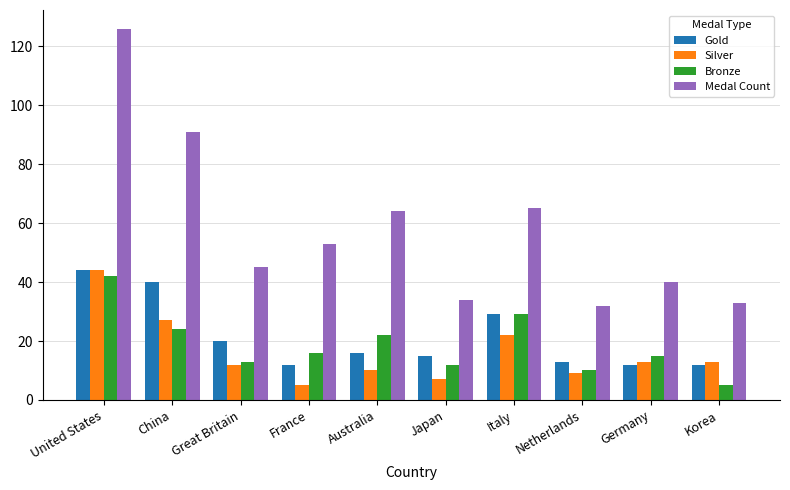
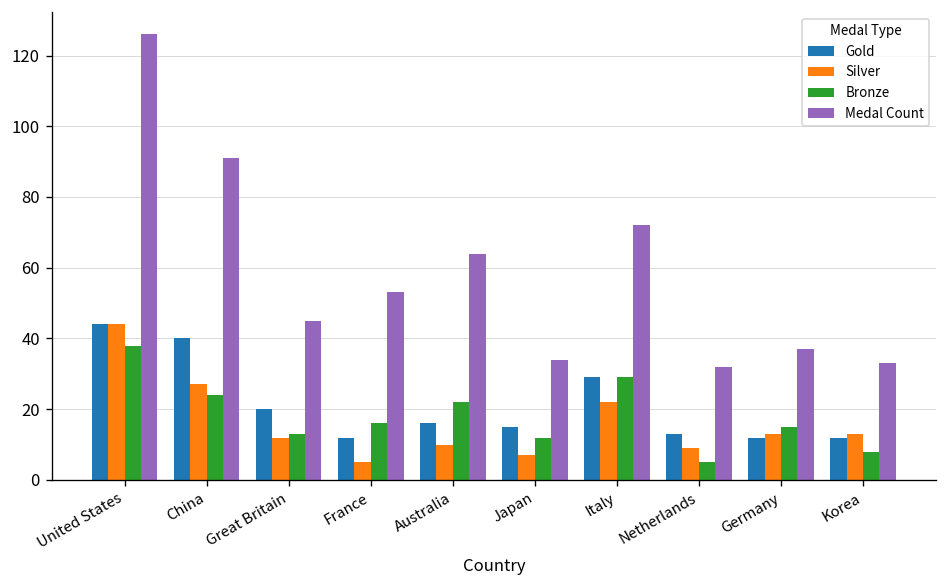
  {
    "Gold": {
      "United States": 44,
      "China": 40,
      "Great Britain": 20,
      "France": 12,
      "Australia": 16,
      "Japan": 15,
      "Italy": 29,
      "Netherlands": 13,
      "Germany": 12,
      "Korea": 12
    },
    "Silver": {
      "United States": 44,
      "China": 27,
      "Great Britain": 12,
      "France": 5,
      "Australia": 10,
      "Japan": 7,
      "Italy": 22,
      "Netherlands": 9,
      "Germany": 13,
      "Korea": 13
    },
    "Bronze": {
-     "United States": 42,
+     "United States": 38,
      "China": 24,
      "Great Britain": 13,
      "France": 16,
      "Australia": 22,
      "Japan": 12,
      "Italy": 29,
-     "Netherlands": 10,
+     "Netherlands": 5,
      "Germany": 15,
-     "Korea": 5
+     "Korea": 8
    },
    "Medal Count": {
      "United States": 126,
      "China": 91,
      "Great Britain": 45,
      "France": 53,
      "Australia": 64,
      "Japan": 34,
-     "Italy": 65,
+     "Italy": 72,
      "Netherlands": 32,
-     "Germany": 40,
+     "Germany": 37,
      "Korea": 33
    }
  }
